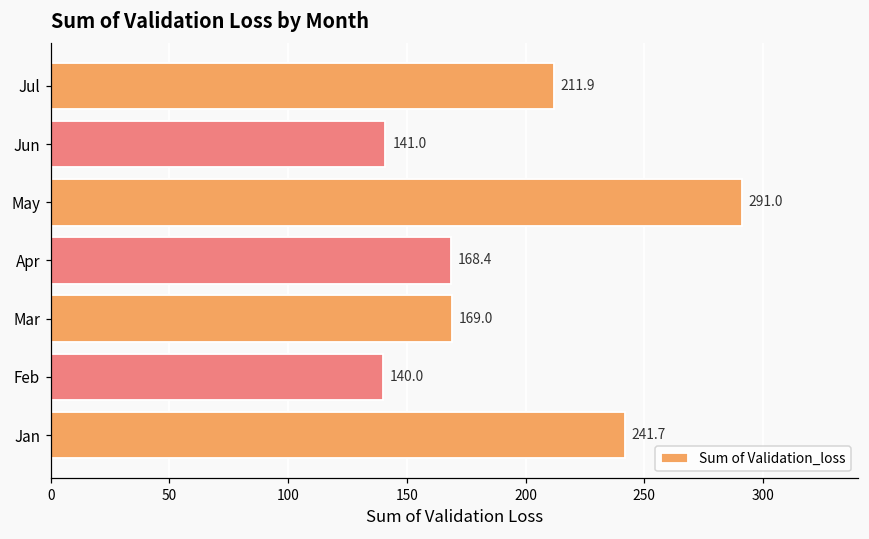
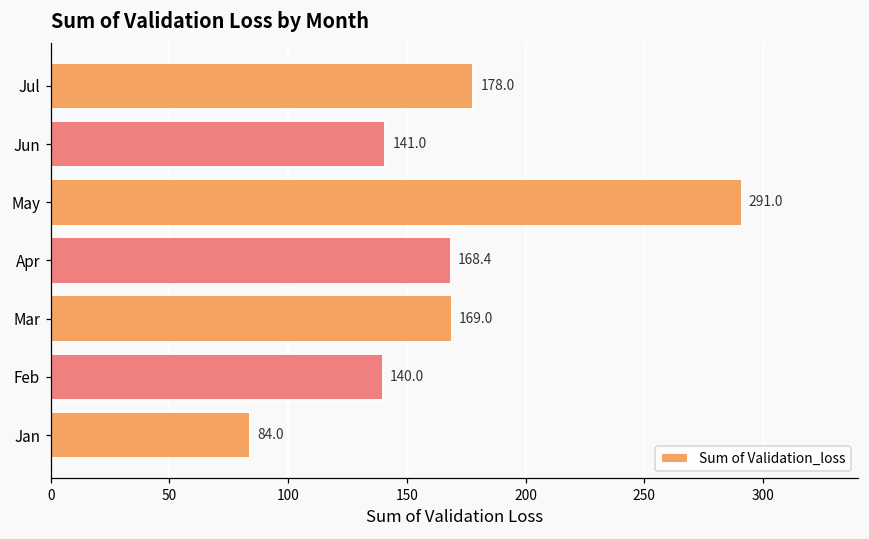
  {
-   "Jul": 211.9,
+   "Jul": 178.0,
    "Jun": 141.0,
    "May": 291.0,
    "Apr": 168.4,
    "Mar": 169.0,
    "Feb": 140.0,
-   "Jan": 241.7
+   "Jan": 84.0
  }
